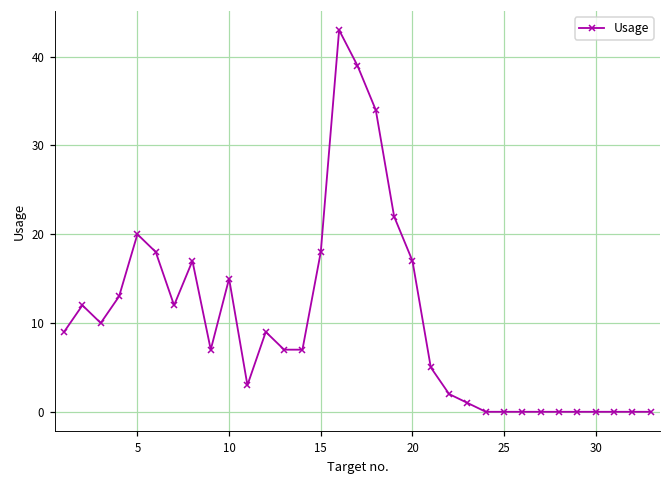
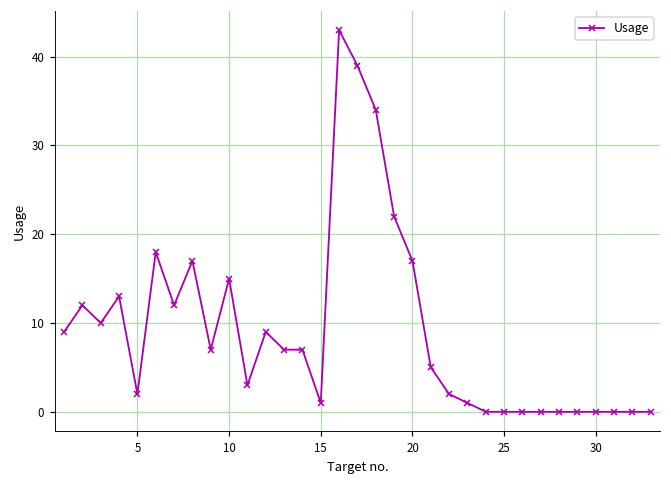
  {
-   "5": 20,
+   "5": 2,
    "10": 15,
-   "15": 18,
+   "15": 1,
    "20": 17,
    "25": 0,
    "30": 0
  }
